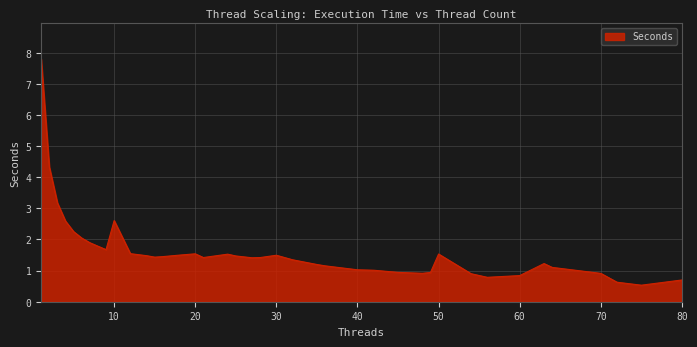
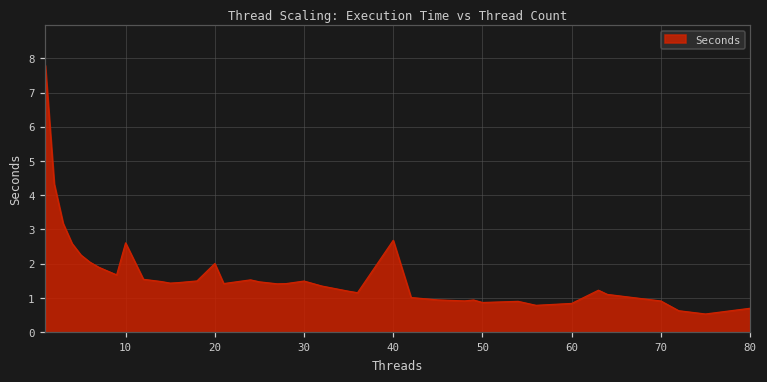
  {
    "10": 2.6,
-   "20": 1.5,
+   "20": 2.0,
    "30": 1.5,
-   "40": 1.0,
-   "50": 1.5,
+   "40": 2.7,
+   "50": 0.9,
    "60": 0.8,
    "70": 0.9,
    "80": 0.7
  }
